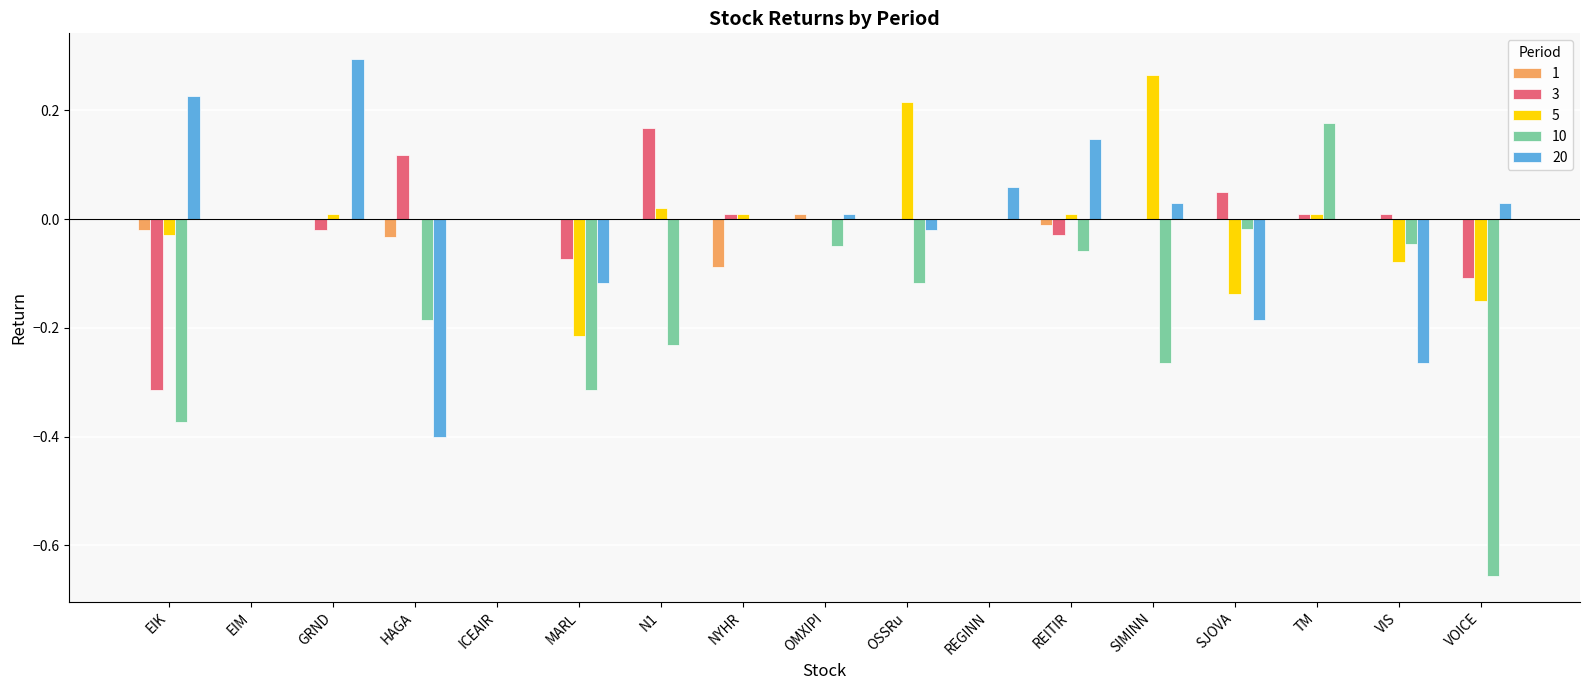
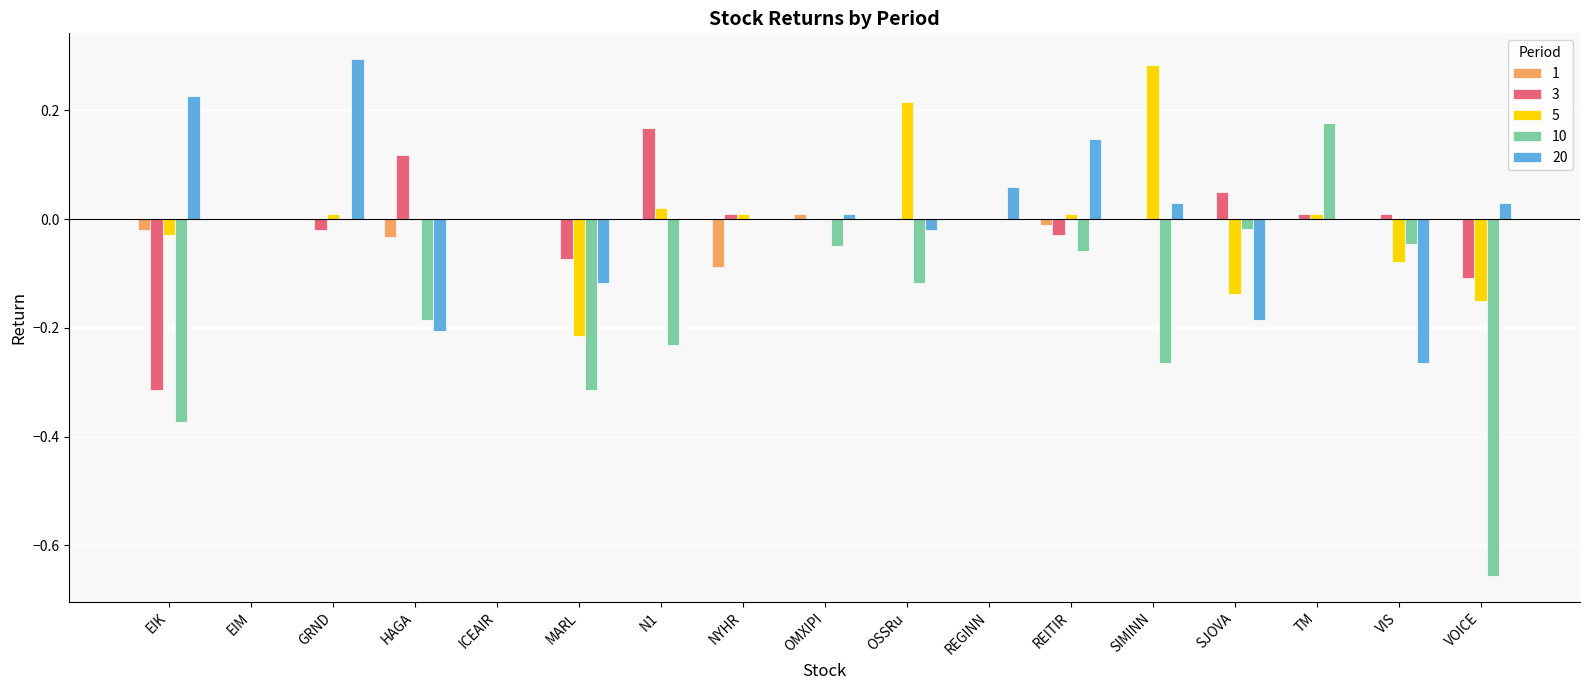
  {
    "1": {
      "EIK": -0.02,
      "EIM": 0.00,
      "HAGA": -0.03,
      "NYHR": -0.09,
      "OMXIPI": 0.01,
      "REITIR": -0.01
    },
    "3": {
      "EIK": -0.31,
      "GRND": -0.02,
      "HAGA": 0.12,
      "MARL": -0.07,
      "N1": 0.17,
      "NYHR": 0.01,
      "REITIR": -0.03,
      "SJOVA": 0.05,
      "TM": 0.01,
      "VIS": 0.01,
      "VOICE": -0.11
    },
    "5": {
      "EIK": -0.03,
      "GRND": 0.01,
      "MARL": -0.22,
      "N1": 0.02,
      "NYHR": 0.01,
      "OSSRu": 0.22,
      "REITIR": 0.01,
-     "SIMINN": 0.26,
+     "SIMINN": 0.28,
      "SJOVA": -0.14,
      "TM": 0.01,
      "VIS": -0.08,
      "VOICE": -0.15
    },
    "10": {
      "EIK": -0.37,
      "HAGA": -0.19,
      "MARL": -0.31,
      "N1": -0.23,
      "OMXIPI": -0.05,
      "OSSRu": -0.12,
      "REITIR": -0.06,
      "SIMINN": -0.26,
      "SJOVA": -0.02,
      "TM": 0.18,
      "VIS": -0.05,
      "VOICE": -0.66
    },
    "20": {
      "EIK": 0.23,
      "EIM": 0.00,
      "GRND": 0.29,
-     "HAGA": -0.40,
+     "HAGA": -0.21,
      "MARL": -0.12,
      "OMXIPI": 0.01,
      "OSSRu": -0.02,
      "REGINN": 0.06,
      "REITIR": 0.15,
      "SIMINN": 0.03,
      "SJOVA": -0.19,
      "VIS": -0.26,
      "VOICE": 0.03
    }
  }
